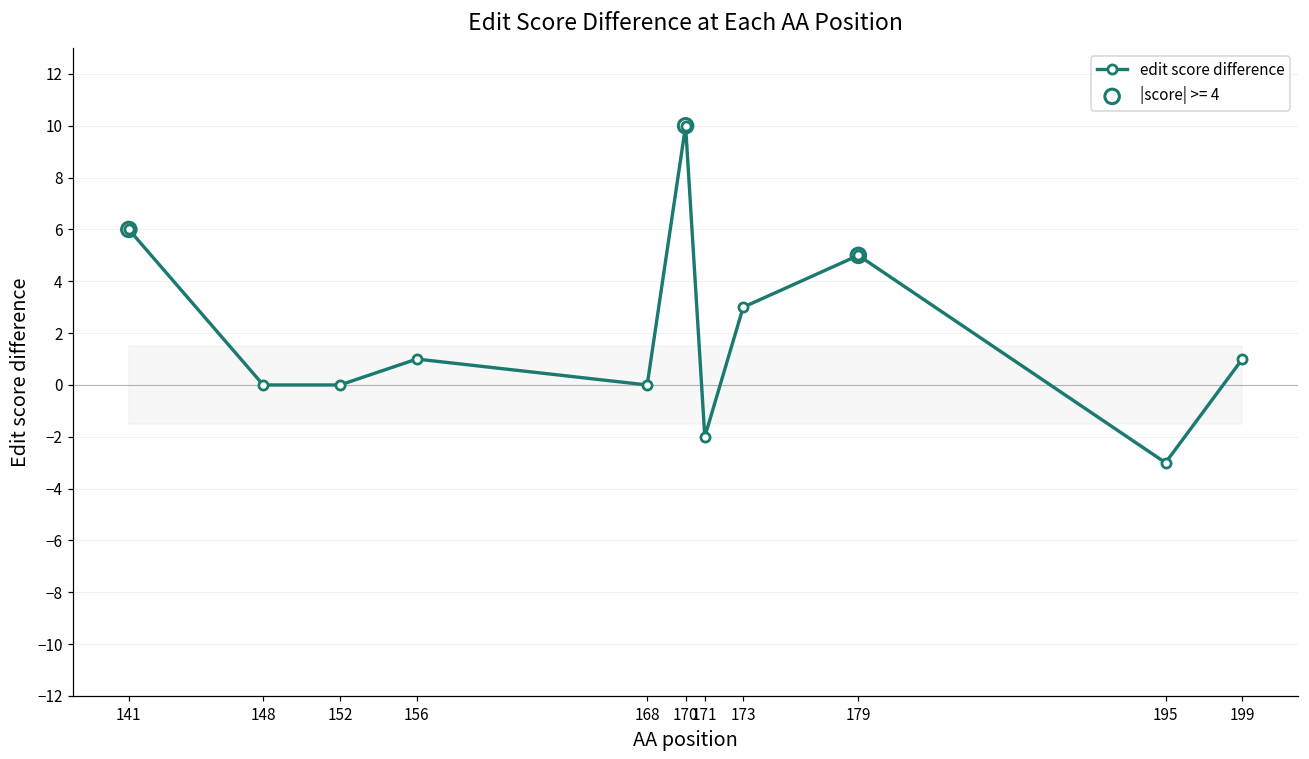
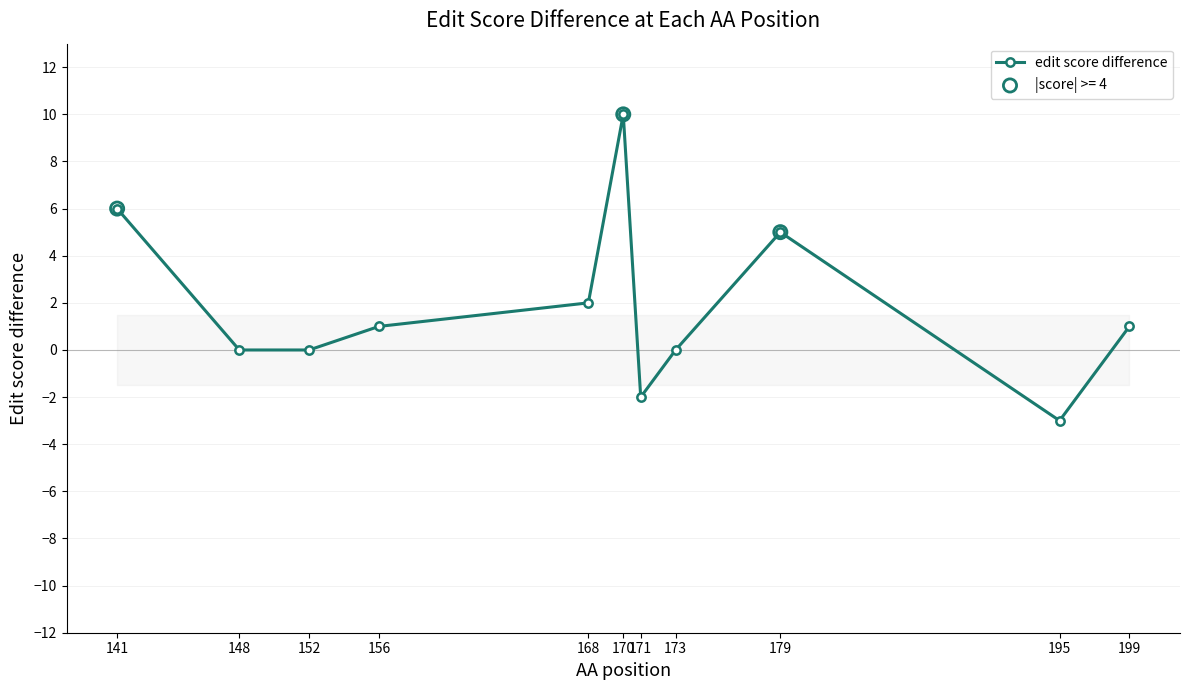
  {
    "edit score difference": {
      "148": 0,
      "152": 0,
      "156": 1,
-     "168": 0,
-     "173": 3,
+     "168": 2,
+     "173": 0,
      "195": -3,
      "199": 1
    }
  }
